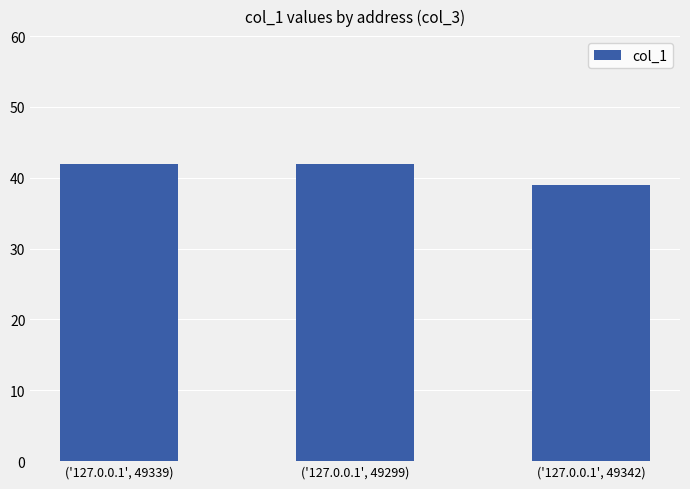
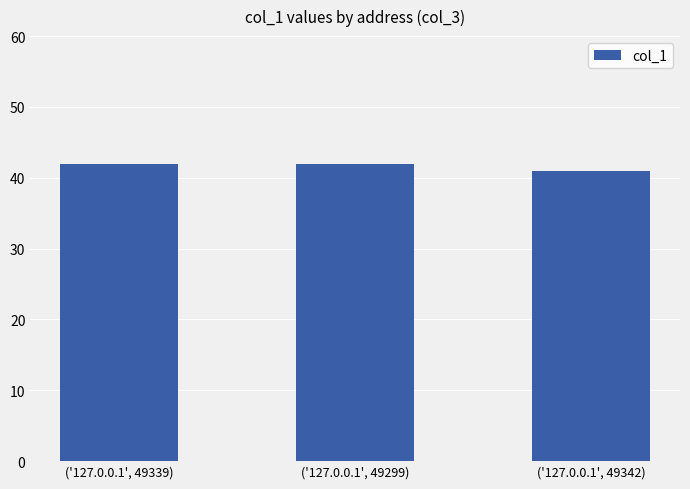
  {
    "('127.0.0.1', 49339)": 42,
    "('127.0.0.1', 49299)": 42,
-   "('127.0.0.1', 49342)": 39
+   "('127.0.0.1', 49342)": 41
  }
